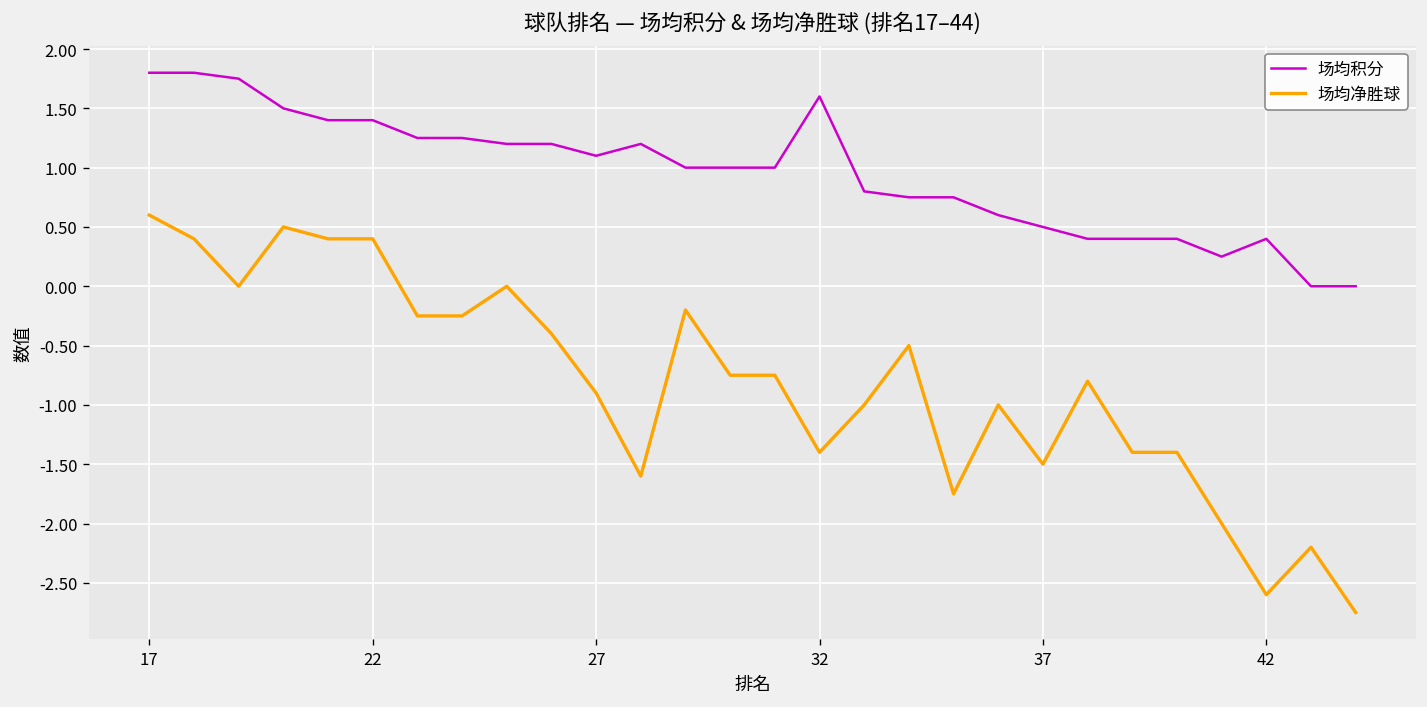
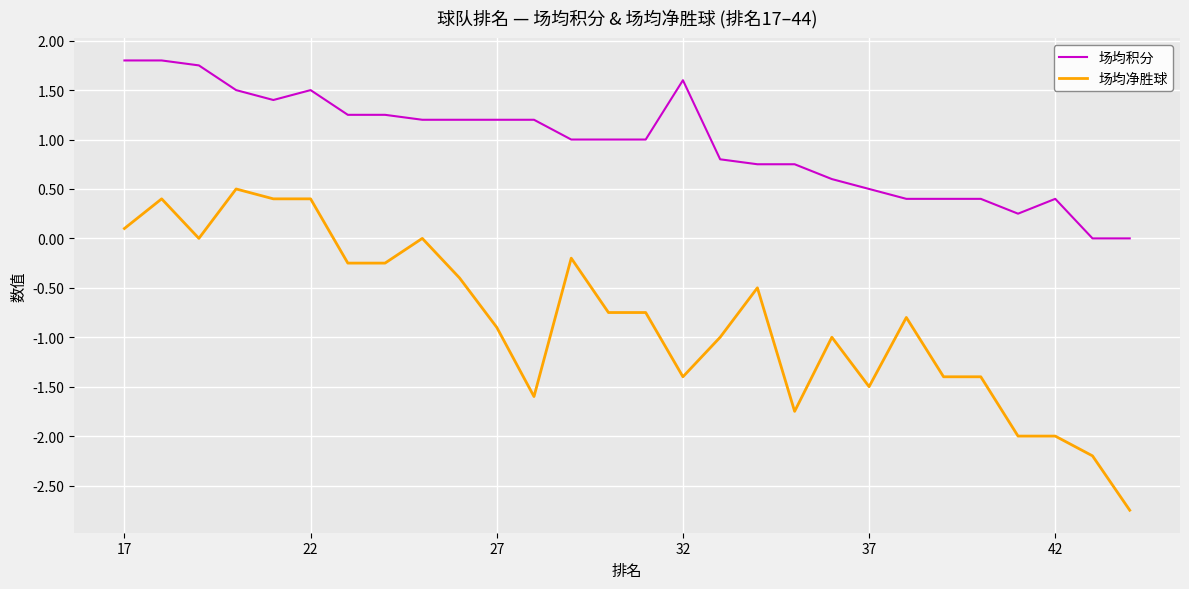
  {
    "场均积分": {
      "17": 1.8,
-     "22": 1.4,
-     "27": 1.1,
+     "22": 1.5,
+     "27": 1.2,
      "32": 1.6,
      "37": 0.5,
      "42": 0.4
    },
    "场均净胜球": {
-     "17": 0.6,
+     "17": 0.1,
      "22": 0.4,
      "27": -0.9,
      "32": -1.4,
      "37": -1.5,
-     "42": -2.6
+     "42": -2.0
    }
  }
